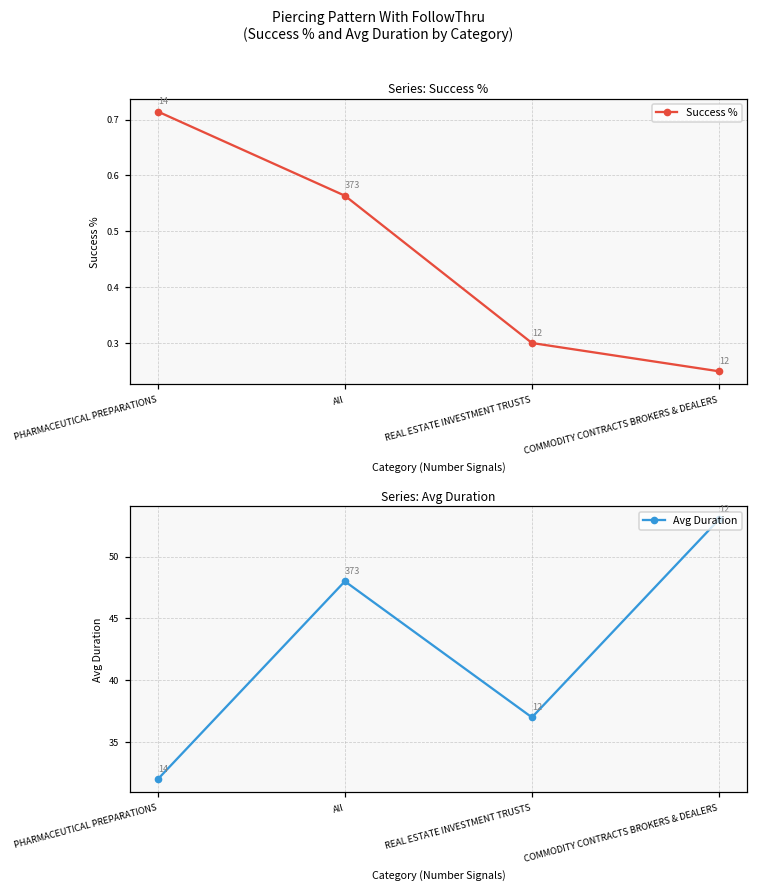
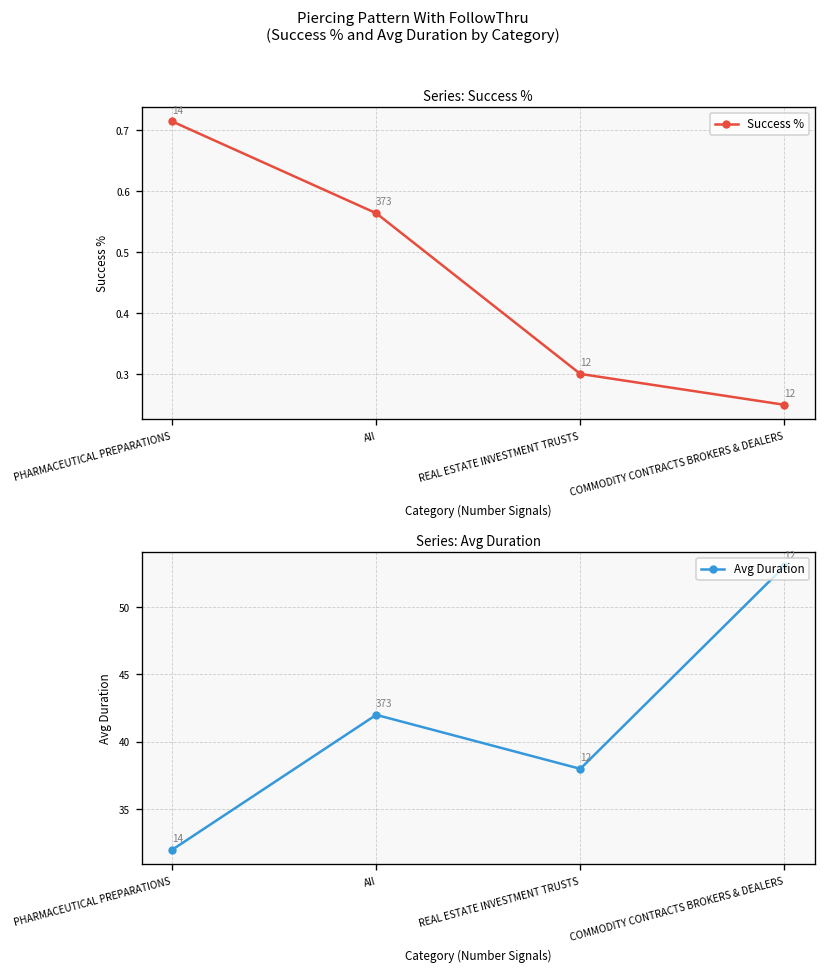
  {
    "Series: Avg Duration": {
-     "All": 48,
-     "REAL ESTATE INVESTMENT TRUSTS": 37
+     "All": 42,
+     "REAL ESTATE INVESTMENT TRUSTS": 38
    }
  }
